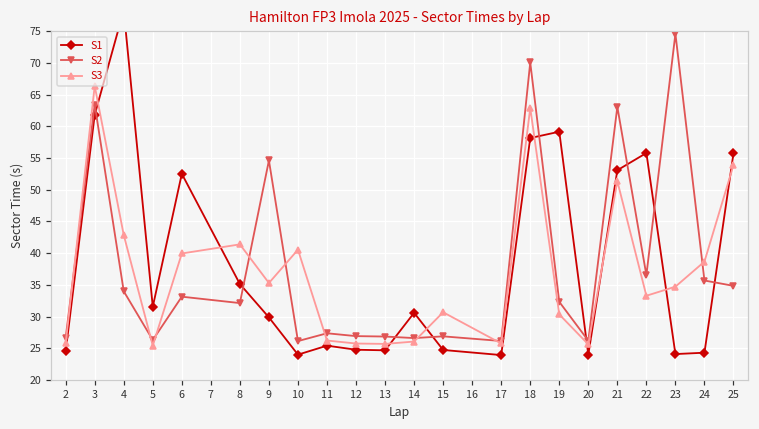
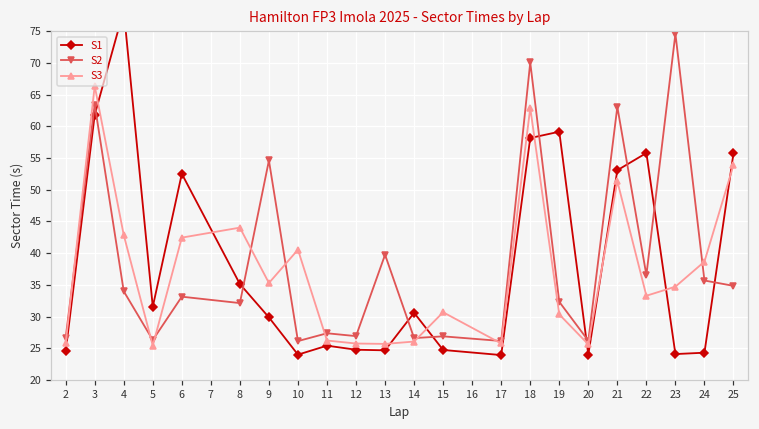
  {
    "S1": {
      "2": 24,
      "3": 62,
      "5": 32,
      "6": 53,
      "8": 35,
      "9": 30,
      "10": 24,
      "11": 25,
      "12": 25,
      "13": 25,
      "14": 31,
      "15": 25,
      "17": 24,
      "18": 58,
      "19": 59,
      "20": 24,
      "21": 53,
      "22": 56,
      "23": 24,
      "24": 24,
      "25": 56
    },
    "S2": {
      "2": 27,
      "3": 63,
      "4": 34,
      "5": 26,
      "6": 33,
      "8": 32,
      "9": 55,
      "10": 26,
      "11": 27,
      "12": 27,
-     "13": 27,
+     "13": 40,
      "14": 27,
      "15": 27,
      "18": 70,
      "19": 32,
      "20": 26,
      "21": 63,
      "22": 37,
      "23": 75,
      "24": 36,
      "25": 35
    },
    "S3": {
      "2": 26,
      "4": 43,
      "5": 25,
-     "6": 40,
-     "8": 41,
+     "6": 42,
+     "8": 44,
      "9": 35,
      "10": 41,
      "11": 26,
      "12": 26,
      "13": 26,
      "14": 26,
      "15": 31,
      "18": 63,
      "19": 30,
      "20": 26,
      "21": 51,
      "22": 33,
      "23": 35,
      "24": 39,
      "25": 54
    }
  }
